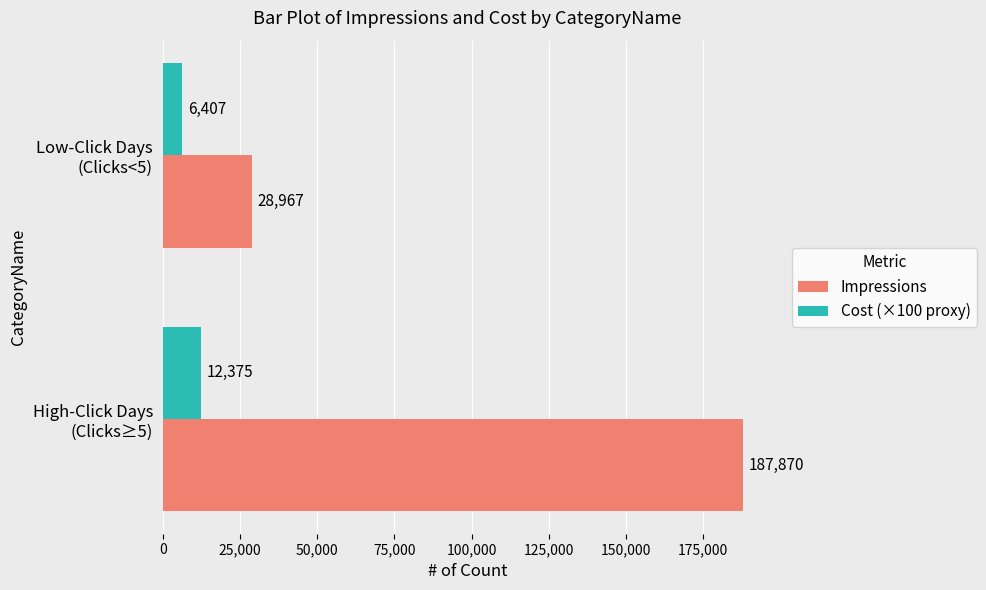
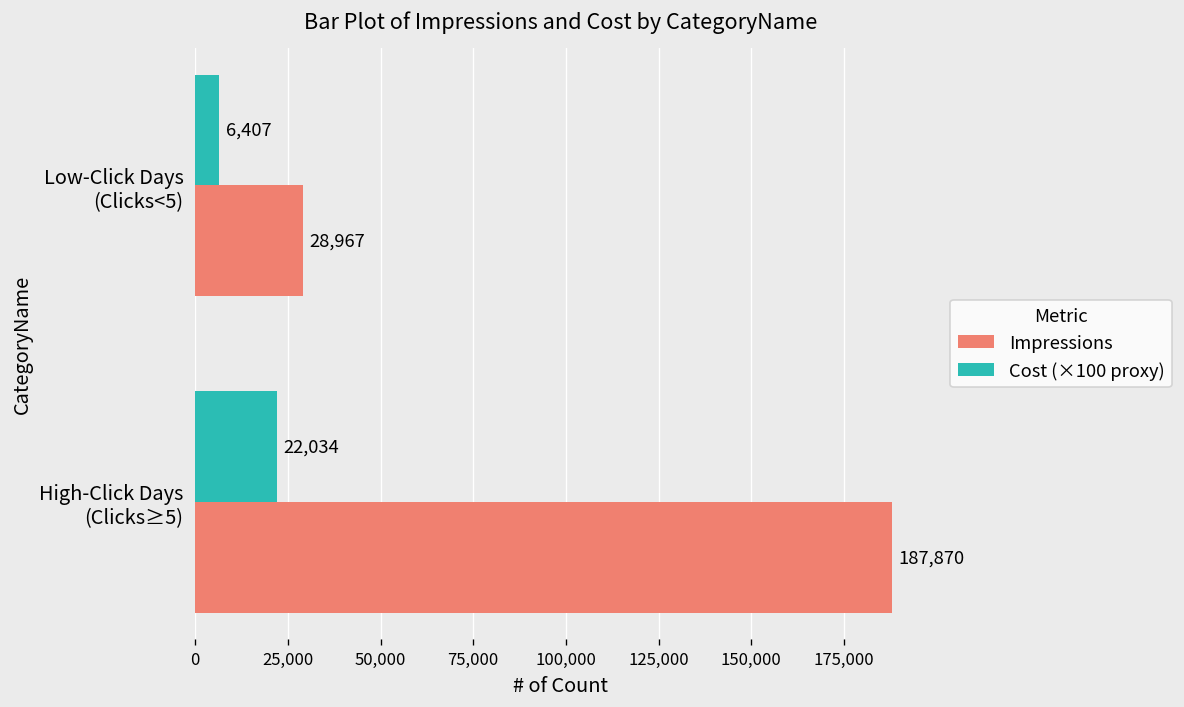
  {
    "Impressions": {
      "Low-Click Days (Clicks<5)": "28,967",
      "High-Click Days (Clicks≥5)": "187,870"
    },
    "Cost (×100 proxy)": {
      "Low-Click Days (Clicks<5)": "6,407",
-     "High-Click Days (Clicks≥5)": "12,375"
+     "High-Click Days (Clicks≥5)": "22,034"
    }
  }
